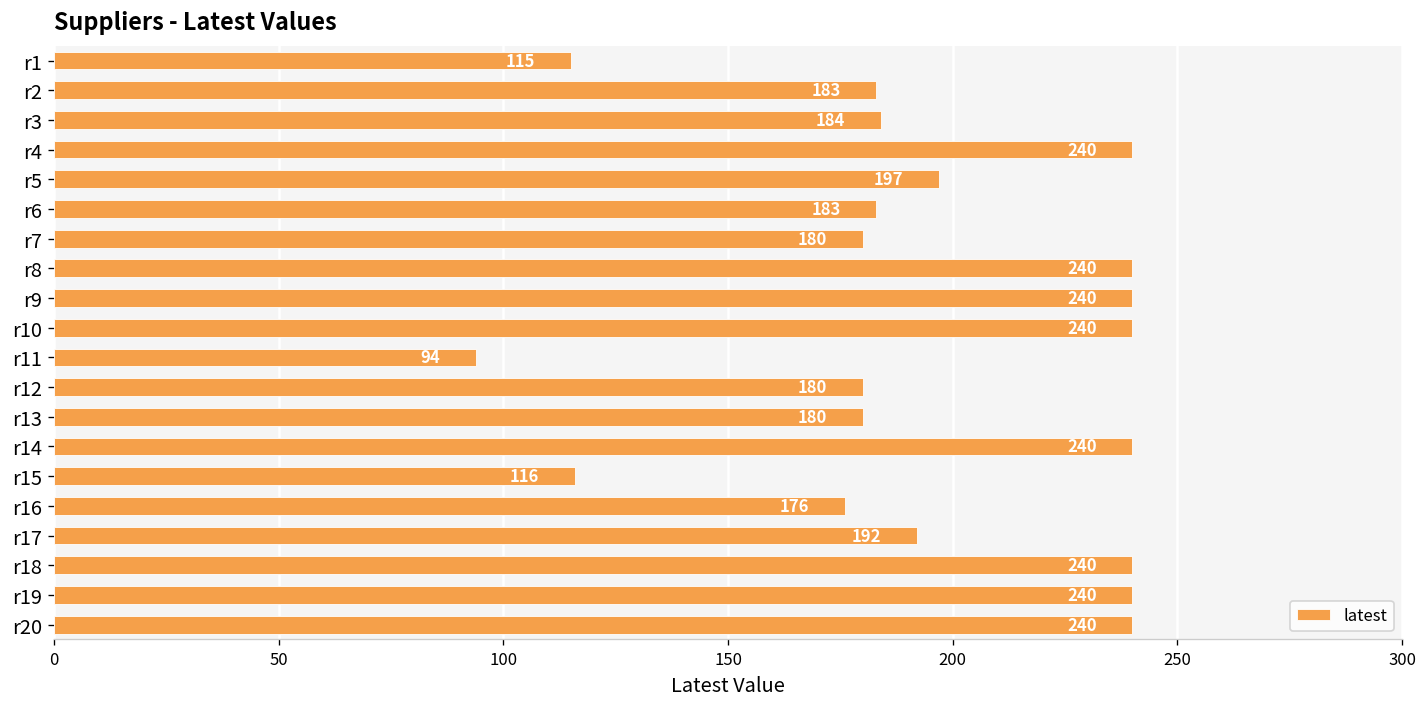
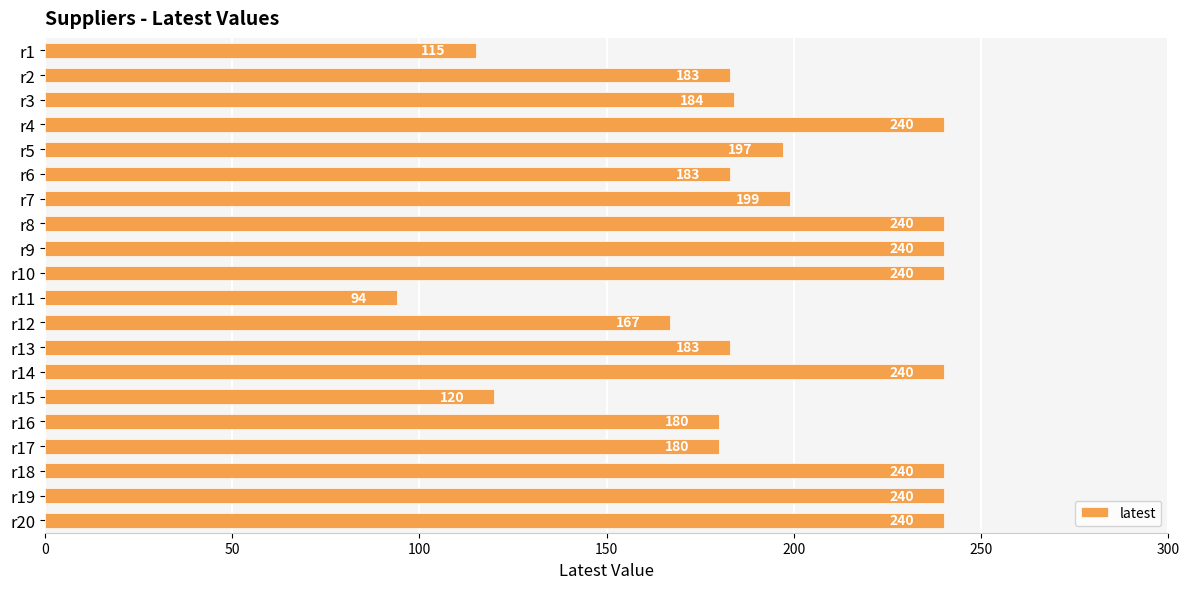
  {
    "r1": 115,
    "r2": 183,
    "r3": 184,
    "r4": 240,
    "r5": 197,
    "r6": 183,
-   "r7": 180,
+   "r7": 199,
    "r8": 240,
    "r9": 240,
    "r10": 240,
    "r11": 94,
-   "r12": 180,
-   "r13": 180,
+   "r12": 167,
+   "r13": 183,
    "r14": 240,
-   "r15": 116,
-   "r16": 176,
-   "r17": 192,
+   "r15": 120,
+   "r16": 180,
+   "r17": 180,
    "r18": 240,
    "r19": 240,
    "r20": 240
  }
